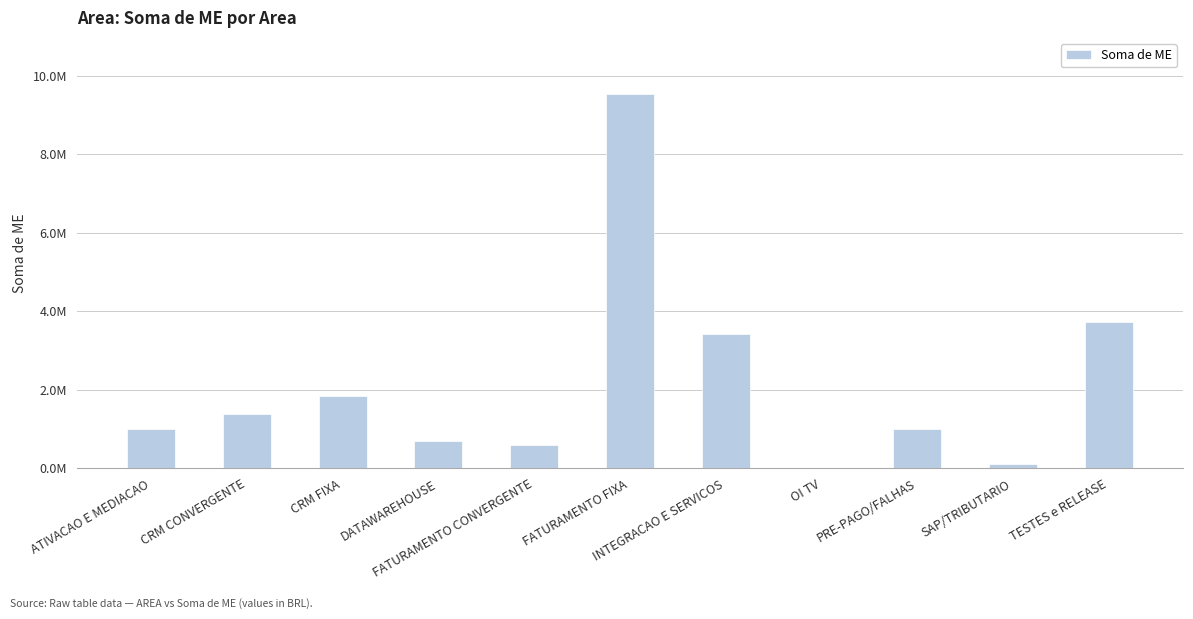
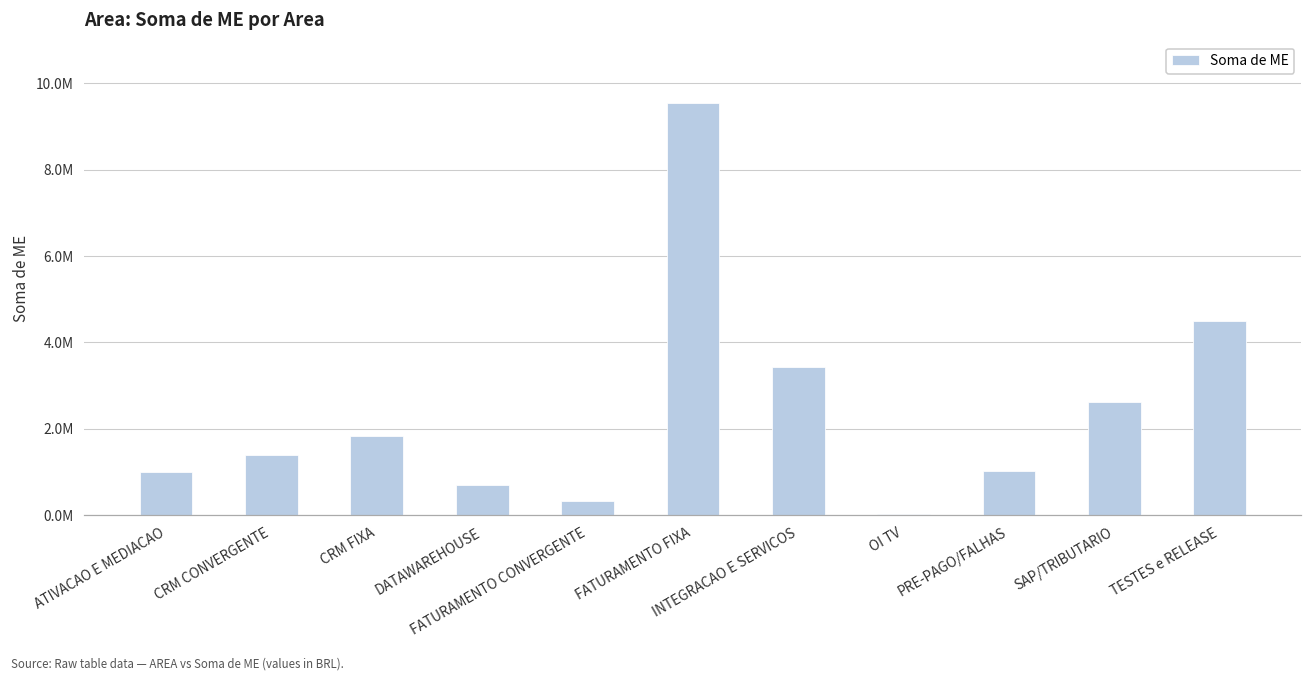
  {
    "ATIVACAO E MEDIACAO": 1000000,
    "CRM CONVERGENTE": 1400000,
    "CRM FIXA": 1800000,
    "DATAWAREHOUSE": 700000,
-   "FATURAMENTO CONVERGENTE": 600000,
+   "FATURAMENTO CONVERGENTE": 300000,
    "FATURAMENTO FIXA": 9500000,
    "INTEGRACAO E SERVICOS": 3400000,
    "PRE-PAGO/FALHAS": 1000000,
-   "SAP/TRIBUTARIO": 100000,
-   "TESTES e RELEASE": 3700000
+   "SAP/TRIBUTARIO": 2600000,
+   "TESTES e RELEASE": 4500000
  }
